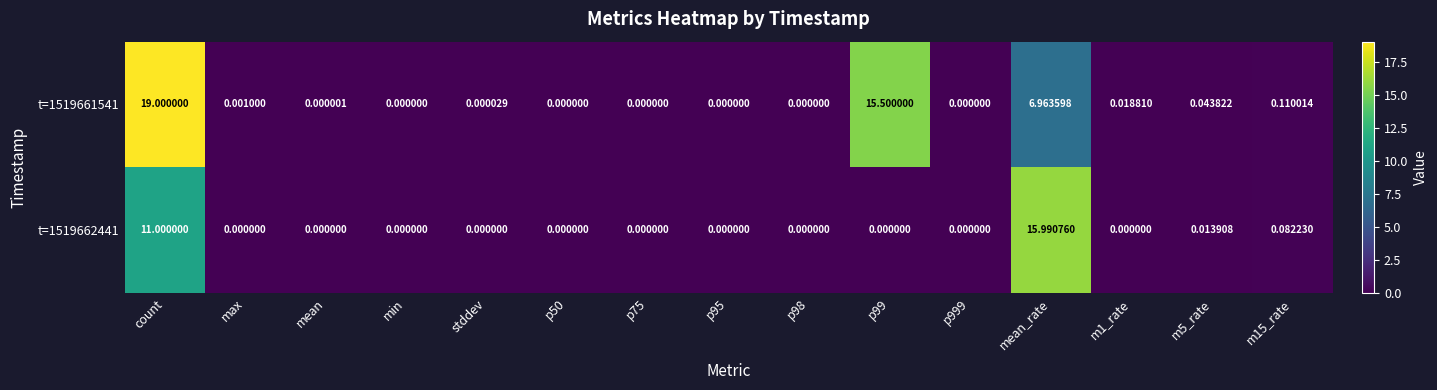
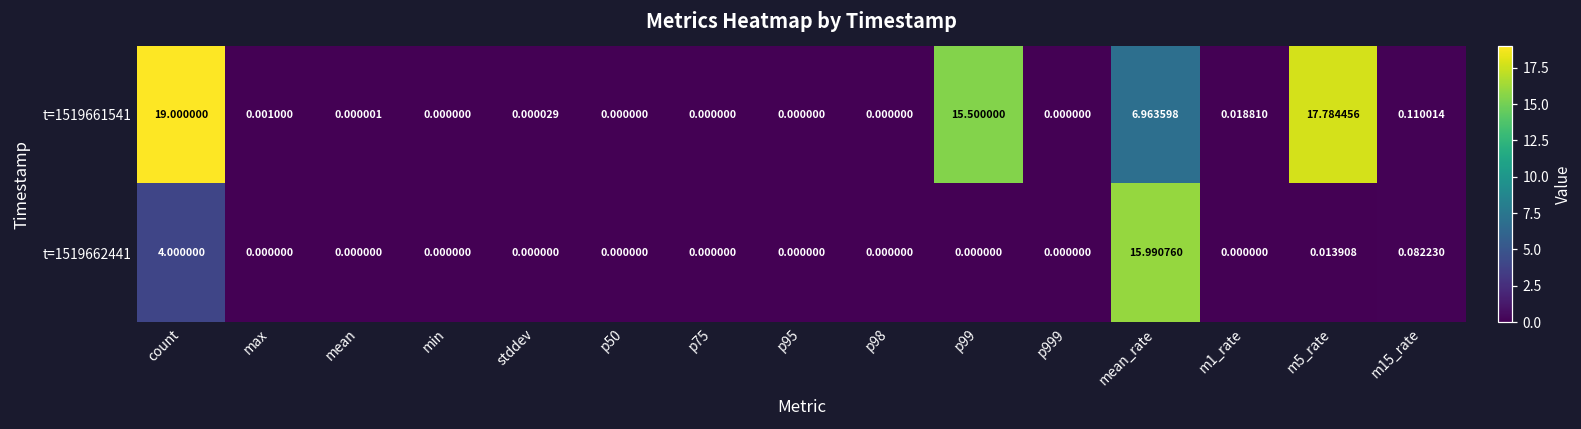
  {
    "t=1519661541": {
      "count": 19.000000,
      "max": 0.001000,
      "mean": 0.000001,
      "min": 0.000000,
      "stddev": 0.000029,
      "p50": 0.000000,
      "p75": 0.000000,
      "p95": 0.000000,
      "p98": 0.000000,
      "p99": 15.500000,
      "p999": 0.000000,
      "mean_rate": 6.963598,
      "m1_rate": 0.018810,
-     "m5_rate": 0.043822,
+     "m5_rate": 17.784456,
      "m15_rate": 0.110014
    },
    "t=1519662441": {
-     "count": 11.000000,
+     "count": 4.000000,
      "max": 0.000000,
      "mean": 0.000000,
      "min": 0.000000,
      "stddev": 0.000000,
      "p50": 0.000000,
      "p75": 0.000000,
      "p95": 0.000000,
      "p98": 0.000000,
      "p99": 0.000000,
      "p999": 0.000000,
      "mean_rate": 15.990760,
      "m1_rate": 0.000000,
      "m5_rate": 0.013908,
      "m15_rate": 0.082230
    }
  }
